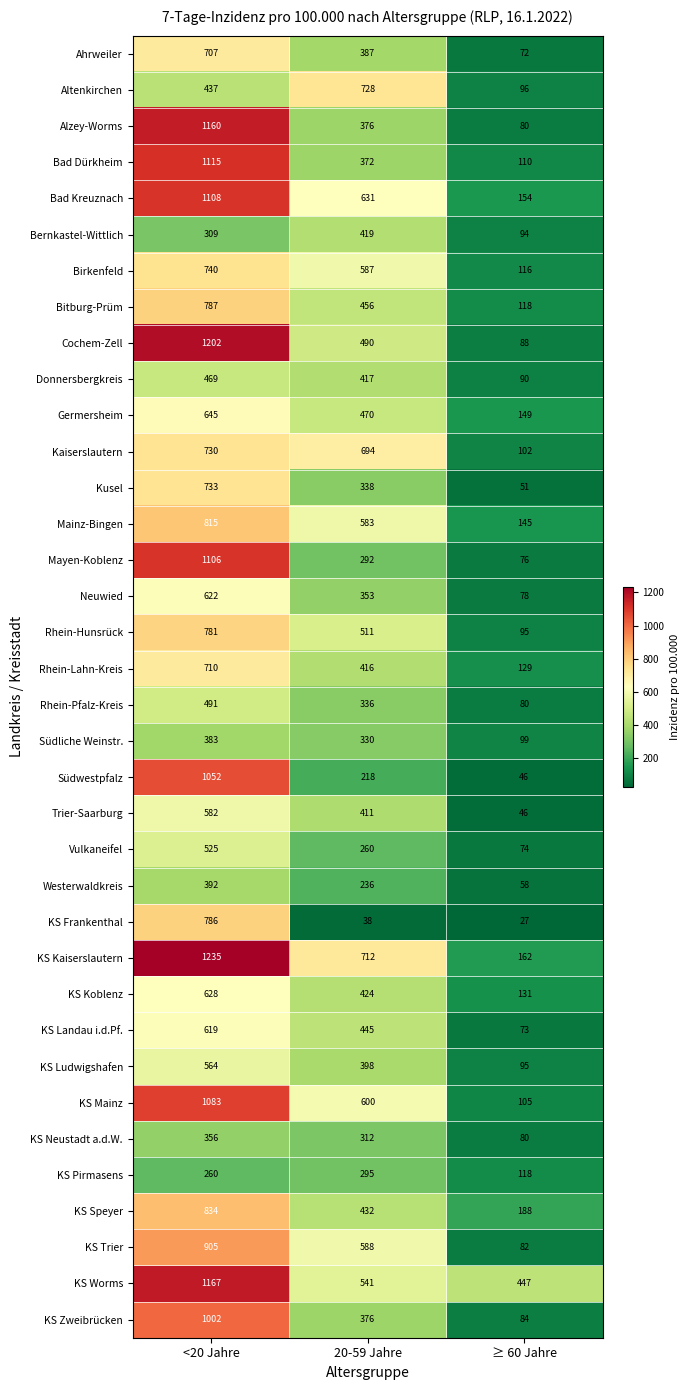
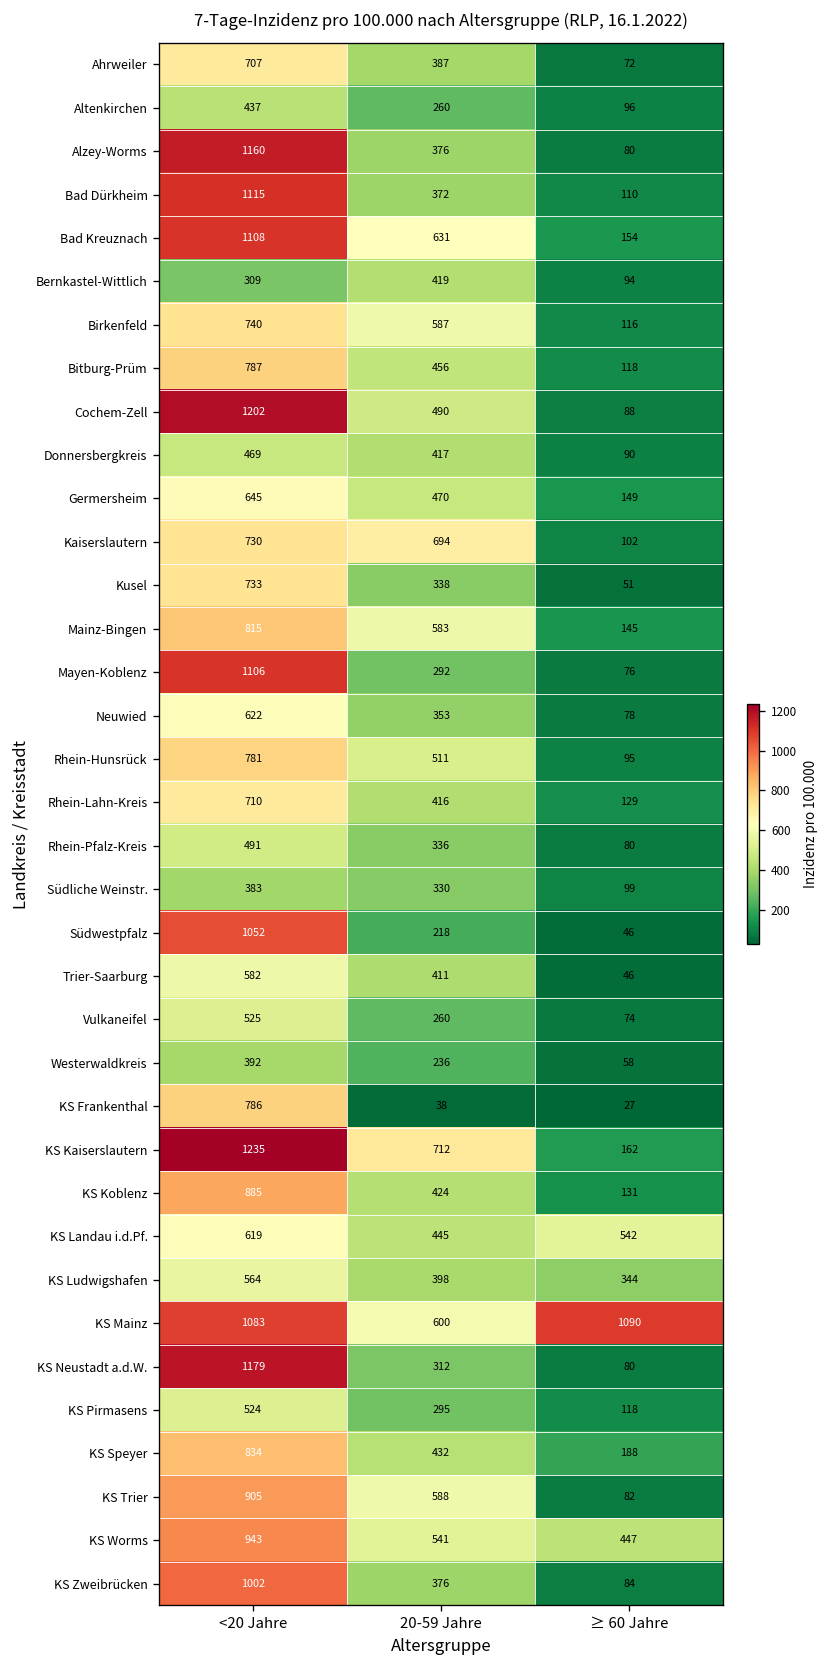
  {
    "Ahrweiler": {
      "<20 Jahre": 707,
      "20-59 Jahre": 387,
      "≥ 60 Jahre": 72
    },
    "Altenkirchen": {
      "<20 Jahre": 437,
-     "20-59 Jahre": 728,
+     "20-59 Jahre": 260,
      "≥ 60 Jahre": 96
    },
    "Alzey-Worms": {
      "<20 Jahre": 1160,
      "20-59 Jahre": 376,
      "≥ 60 Jahre": 80
    },
    "Bad Dürkheim": {
      "<20 Jahre": 1115,
      "20-59 Jahre": 372,
      "≥ 60 Jahre": 110
    },
    "Bad Kreuznach": {
      "<20 Jahre": 1108,
      "20-59 Jahre": 631,
      "≥ 60 Jahre": 154
    },
    "Bernkastel-Wittlich": {
      "<20 Jahre": 309,
      "20-59 Jahre": 419,
      "≥ 60 Jahre": 94
    },
    "Birkenfeld": {
      "<20 Jahre": 740,
      "20-59 Jahre": 587,
      "≥ 60 Jahre": 116
    },
    "Bitburg-Prüm": {
      "<20 Jahre": 787,
      "20-59 Jahre": 456,
      "≥ 60 Jahre": 118
    },
    "Cochem-Zell": {
      "<20 Jahre": 1202,
      "20-59 Jahre": 490,
      "≥ 60 Jahre": 88
    },
    "Donnersbergkreis": {
      "<20 Jahre": 469,
      "20-59 Jahre": 417,
      "≥ 60 Jahre": 90
    },
    "Germersheim": {
      "<20 Jahre": 645,
      "20-59 Jahre": 470,
      "≥ 60 Jahre": 149
    },
    "Kaiserslautern": {
      "<20 Jahre": 730,
      "20-59 Jahre": 694,
      "≥ 60 Jahre": 102
    },
    "Kusel": {
      "<20 Jahre": 733,
      "20-59 Jahre": 338,
      "≥ 60 Jahre": 51
    },
    "Mainz-Bingen": {
      "<20 Jahre": 815,
      "20-59 Jahre": 583,
      "≥ 60 Jahre": 145
    },
    "Mayen-Koblenz": {
      "<20 Jahre": 1106,
      "20-59 Jahre": 292,
      "≥ 60 Jahre": 76
    },
    "Neuwied": {
      "<20 Jahre": 622,
      "20-59 Jahre": 353,
      "≥ 60 Jahre": 78
    },
    "Rhein-Hunsrück": {
      "<20 Jahre": 781,
      "20-59 Jahre": 511,
      "≥ 60 Jahre": 95
    },
    "Rhein-Lahn-Kreis": {
      "<20 Jahre": 710,
      "20-59 Jahre": 416,
      "≥ 60 Jahre": 129
    },
    "Rhein-Pfalz-Kreis": {
      "<20 Jahre": 491,
      "20-59 Jahre": 336,
      "≥ 60 Jahre": 80
    },
    "Südliche Weinstr.": {
      "<20 Jahre": 383,
      "20-59 Jahre": 330,
      "≥ 60 Jahre": 99
    },
    "Südwestpfalz": {
      "<20 Jahre": 1052,
      "20-59 Jahre": 218,
      "≥ 60 Jahre": 46
    },
    "Trier-Saarburg": {
      "<20 Jahre": 582,
      "20-59 Jahre": 411,
      "≥ 60 Jahre": 46
    },
    "Vulkaneifel": {
      "<20 Jahre": 525,
      "20-59 Jahre": 260,
      "≥ 60 Jahre": 74
    },
    "Westerwaldkreis": {
      "<20 Jahre": 392,
      "20-59 Jahre": 236,
      "≥ 60 Jahre": 58
    },
    "KS Frankenthal": {
      "<20 Jahre": 786,
      "20-59 Jahre": 38,
      "≥ 60 Jahre": 27
    },
    "KS Kaiserslautern": {
      "<20 Jahre": 1235,
      "20-59 Jahre": 712,
      "≥ 60 Jahre": 162
    },
    "KS Koblenz": {
-     "<20 Jahre": 628,
+     "<20 Jahre": 885,
      "20-59 Jahre": 424,
      "≥ 60 Jahre": 131
    },
    "KS Landau i.d.Pf.": {
      "<20 Jahre": 619,
      "20-59 Jahre": 445,
-     "≥ 60 Jahre": 73
+     "≥ 60 Jahre": 542
    },
    "KS Ludwigshafen": {
      "<20 Jahre": 564,
      "20-59 Jahre": 398,
-     "≥ 60 Jahre": 95
+     "≥ 60 Jahre": 344
    },
    "KS Mainz": {
      "<20 Jahre": 1083,
      "20-59 Jahre": 600,
-     "≥ 60 Jahre": 105
+     "≥ 60 Jahre": 1090
    },
    "KS Neustadt a.d.W.": {
-     "<20 Jahre": 356,
+     "<20 Jahre": 1179,
      "20-59 Jahre": 312,
      "≥ 60 Jahre": 80
    },
    "KS Pirmasens": {
-     "<20 Jahre": 260,
+     "<20 Jahre": 524,
      "20-59 Jahre": 295,
      "≥ 60 Jahre": 118
    },
    "KS Speyer": {
      "<20 Jahre": 834,
      "20-59 Jahre": 432,
      "≥ 60 Jahre": 188
    },
    "KS Trier": {
      "<20 Jahre": 905,
      "20-59 Jahre": 588,
      "≥ 60 Jahre": 82
    },
    "KS Worms": {
-     "<20 Jahre": 1167,
+     "<20 Jahre": 943,
      "20-59 Jahre": 541,
      "≥ 60 Jahre": 447
    },
    "KS Zweibrücken": {
      "<20 Jahre": 1002,
      "20-59 Jahre": 376,
      "≥ 60 Jahre": 84
    }
  }
